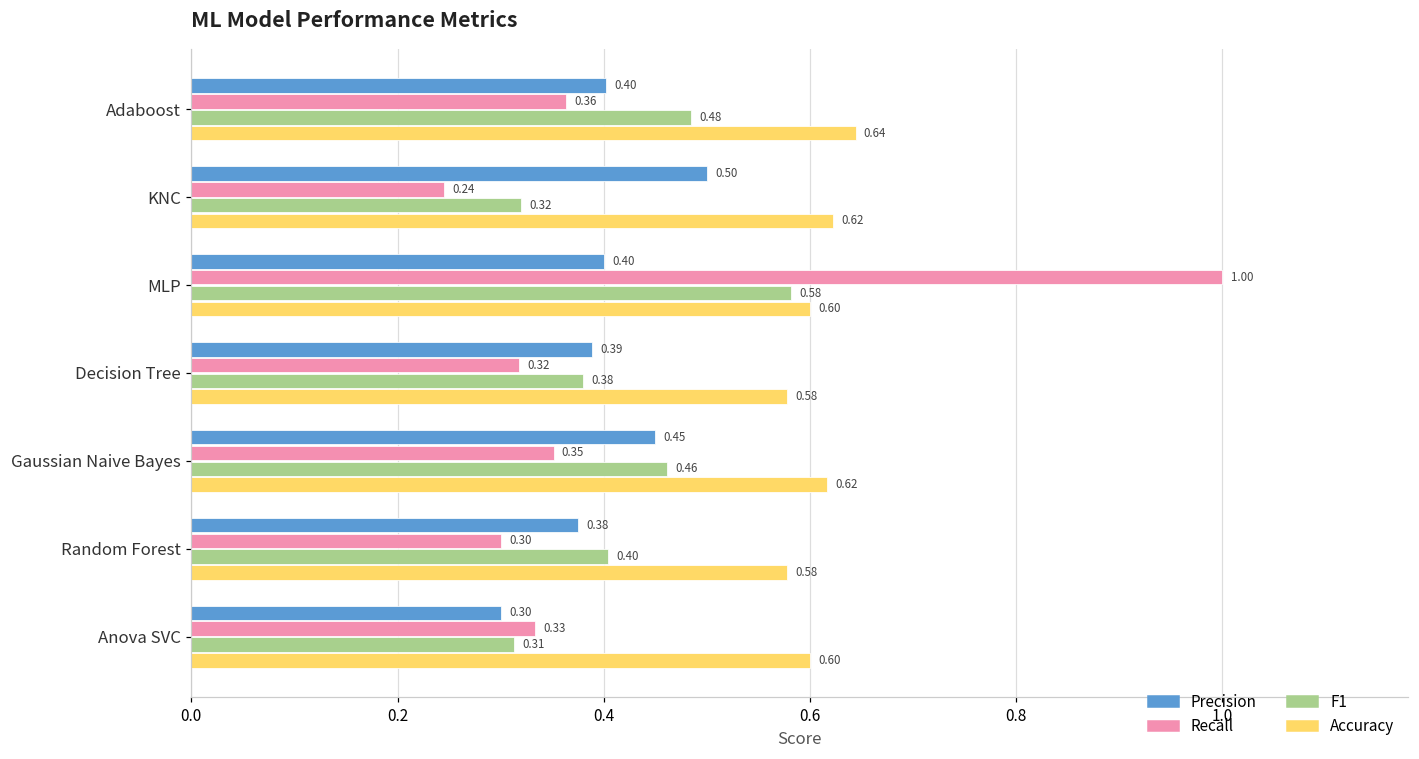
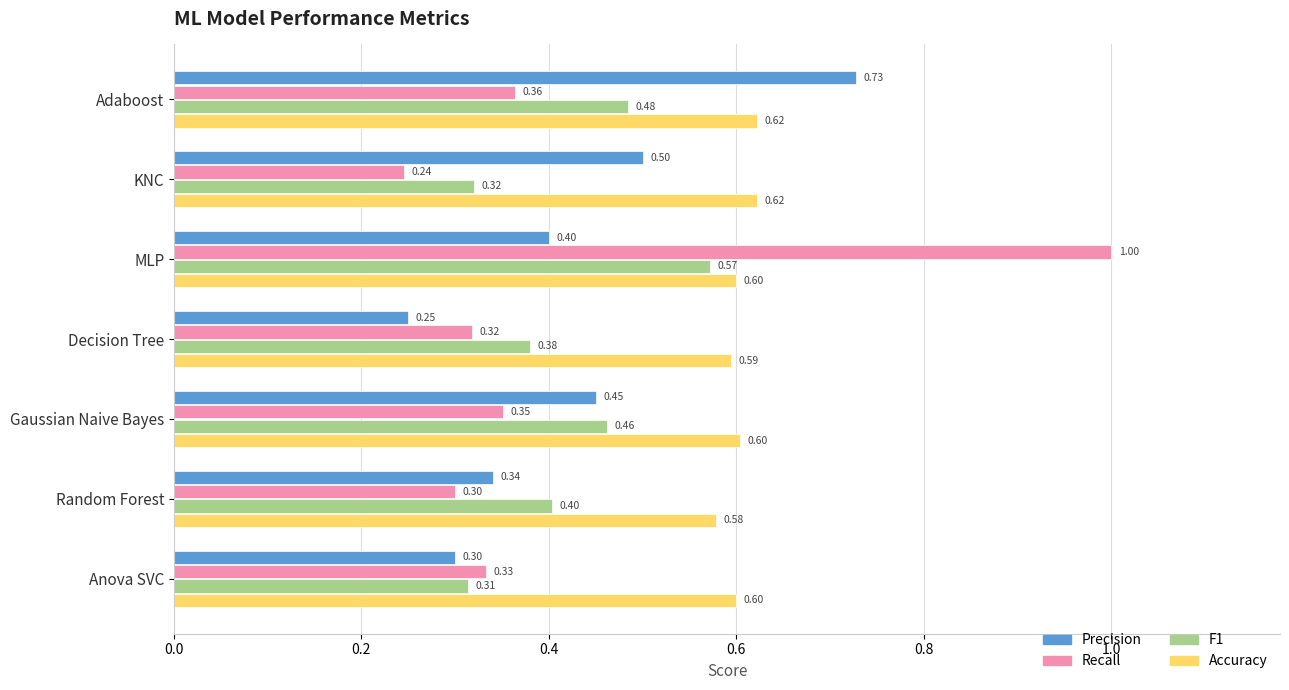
  {
    "Precision": {
-     "Adaboost": 0.40,
+     "Adaboost": 0.73,
      "KNC": 0.50,
      "MLP": 0.40,
-     "Decision Tree": 0.39,
+     "Decision Tree": 0.25,
      "Gaussian Naive Bayes": 0.45,
-     "Random Forest": 0.38,
+     "Random Forest": 0.34,
      "Anova SVC": 0.30
    },
    "Recall": {
      "Adaboost": 0.36,
      "KNC": 0.24,
      "MLP": 1.00,
      "Decision Tree": 0.32,
      "Gaussian Naive Bayes": 0.35,
      "Random Forest": 0.30,
      "Anova SVC": 0.33
    },
    "F1": {
      "Adaboost": 0.48,
      "KNC": 0.32,
-     "MLP": 0.58,
+     "MLP": 0.57,
      "Decision Tree": 0.38,
      "Gaussian Naive Bayes": 0.46,
      "Random Forest": 0.40,
      "Anova SVC": 0.31
    },
    "Accuracy": {
-     "Adaboost": 0.64,
+     "Adaboost": 0.62,
      "KNC": 0.62,
      "MLP": 0.60,
-     "Decision Tree": 0.58,
-     "Gaussian Naive Bayes": 0.62,
+     "Decision Tree": 0.59,
+     "Gaussian Naive Bayes": 0.60,
      "Random Forest": 0.58,
      "Anova SVC": 0.60
    }
  }
